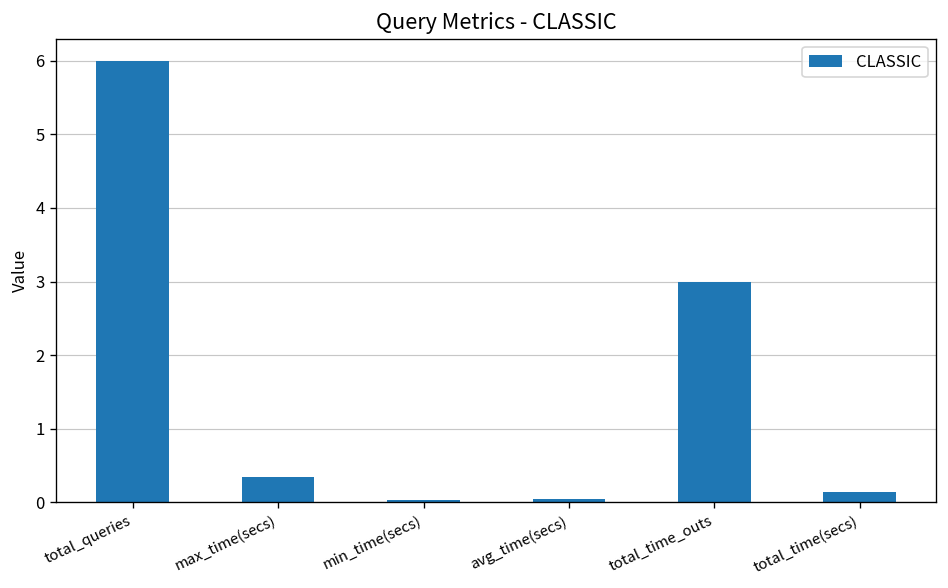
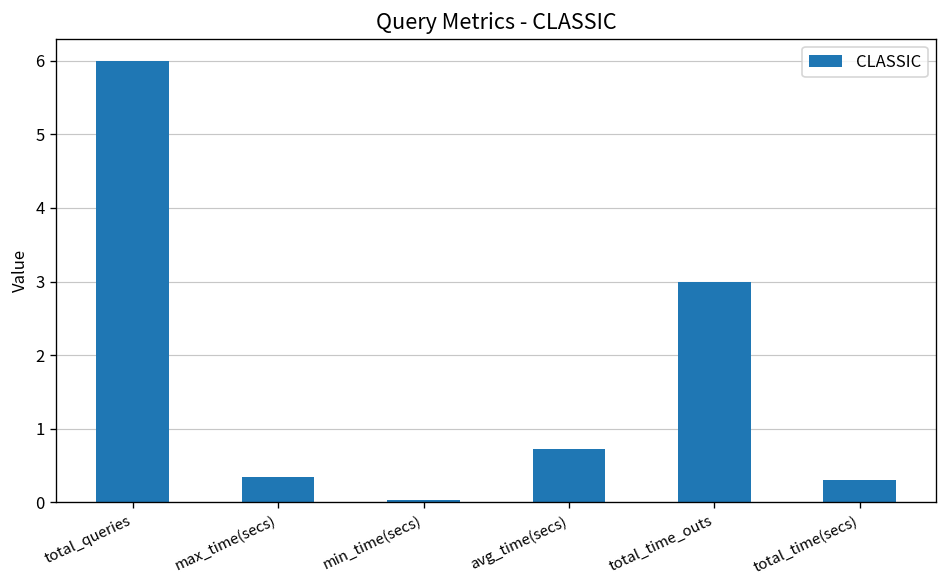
  {
    "total_queries": 6.0,
    "max_time(secs)": 0.3,
-   "avg_time(secs)": 0.0,
+   "avg_time(secs)": 0.7,
    "total_time_outs": 3.0,
-   "total_time(secs)": 0.1
+   "total_time(secs)": 0.3
  }
